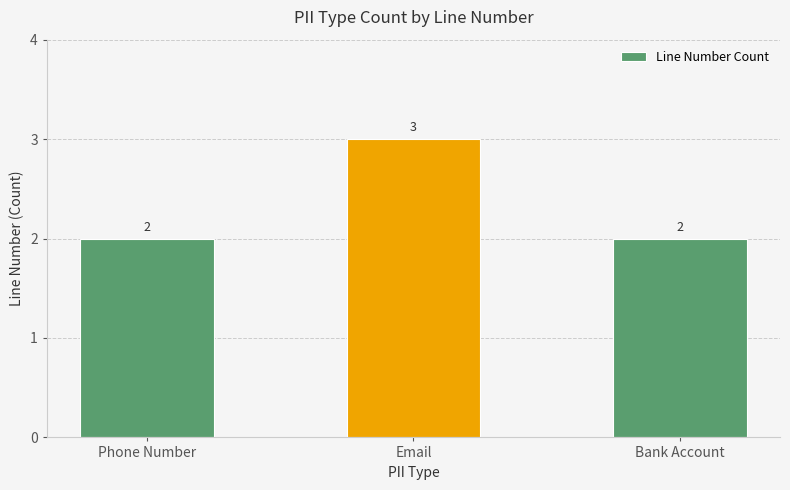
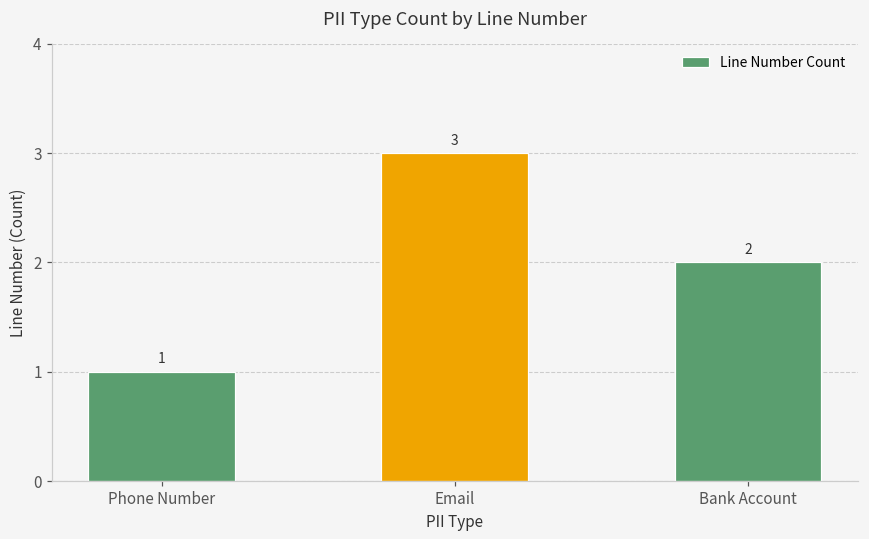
  {
-   "Phone Number": 2,
+   "Phone Number": 1,
    "Email": 3,
    "Bank Account": 2
  }
